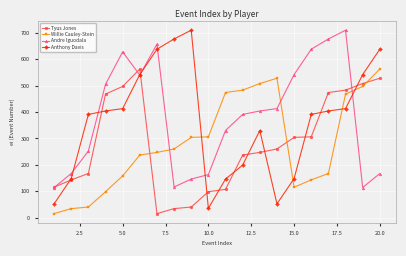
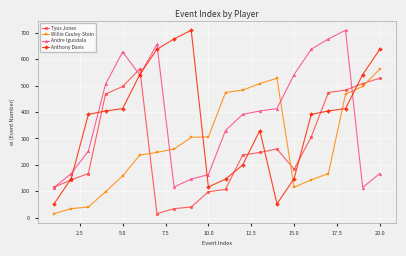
  {
    "Tyus Jones": {
      "5.0": 500,
      "10.0": 100,
-     "15.0": 300,
+     "15.0": 180,
      "20.0": 530
    },
    "Willie Cauley-Stein": {
      "5.0": 160,
      "10.0": 310,
      "15.0": 120,
      "20.0": 560
    },
    "Andre Iguodala": {
      "5.0": 630,
      "10.0": 160,
      "15.0": 540,
      "20.0": 170
    },
    "Anthony Davis": {
      "5.0": 410,
-     "10.0": 40,
+     "10.0": 120,
      "15.0": 150,
      "20.0": 640
    }
  }
